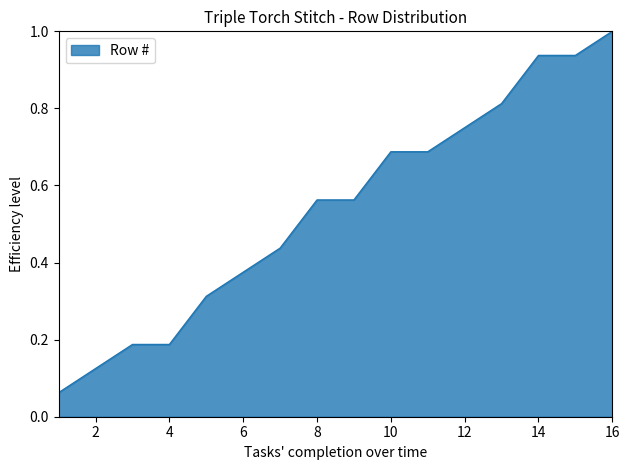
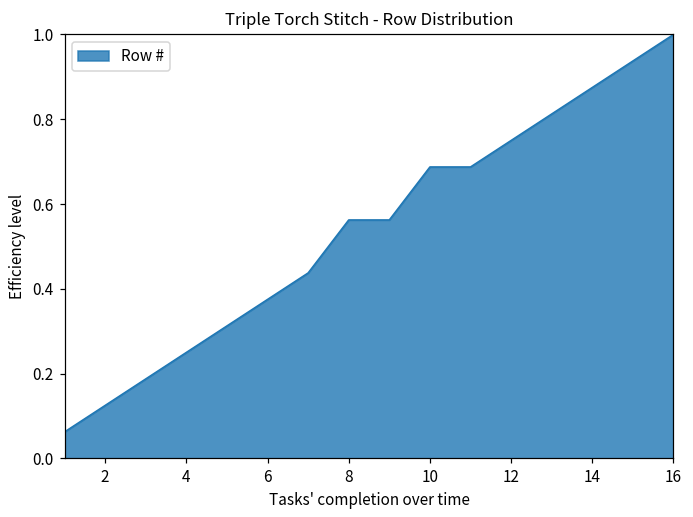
  {
    "2": 0.13,
-   "4": 0.19,
+   "4": 0.25,
    "6": 0.38,
    "8": 0.56,
    "10": 0.69,
    "12": 0.75,
-   "14": 0.94,
+   "14": 0.88,
    "16": 1.00
  }
